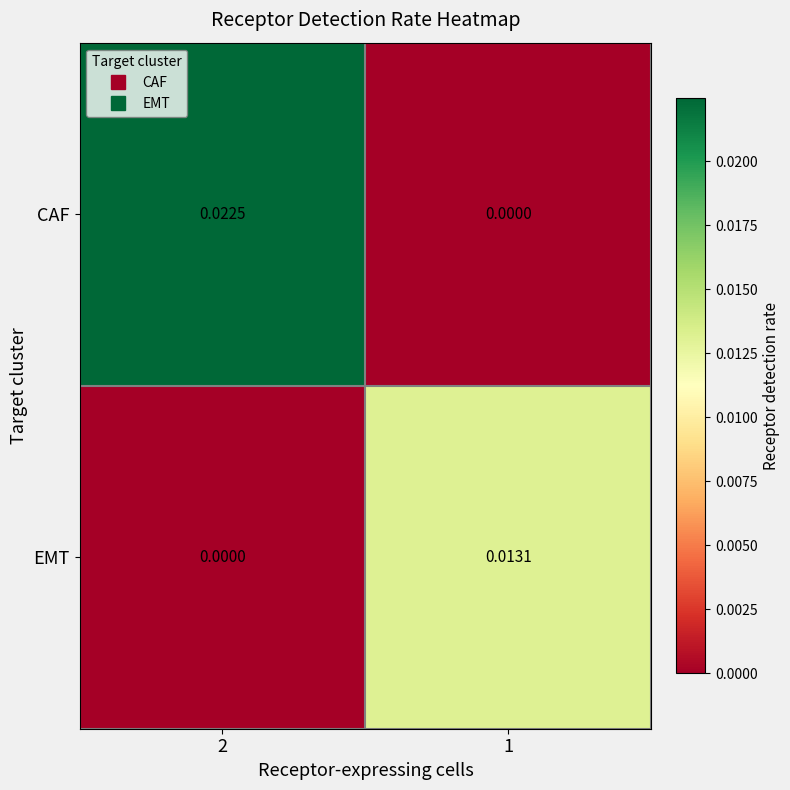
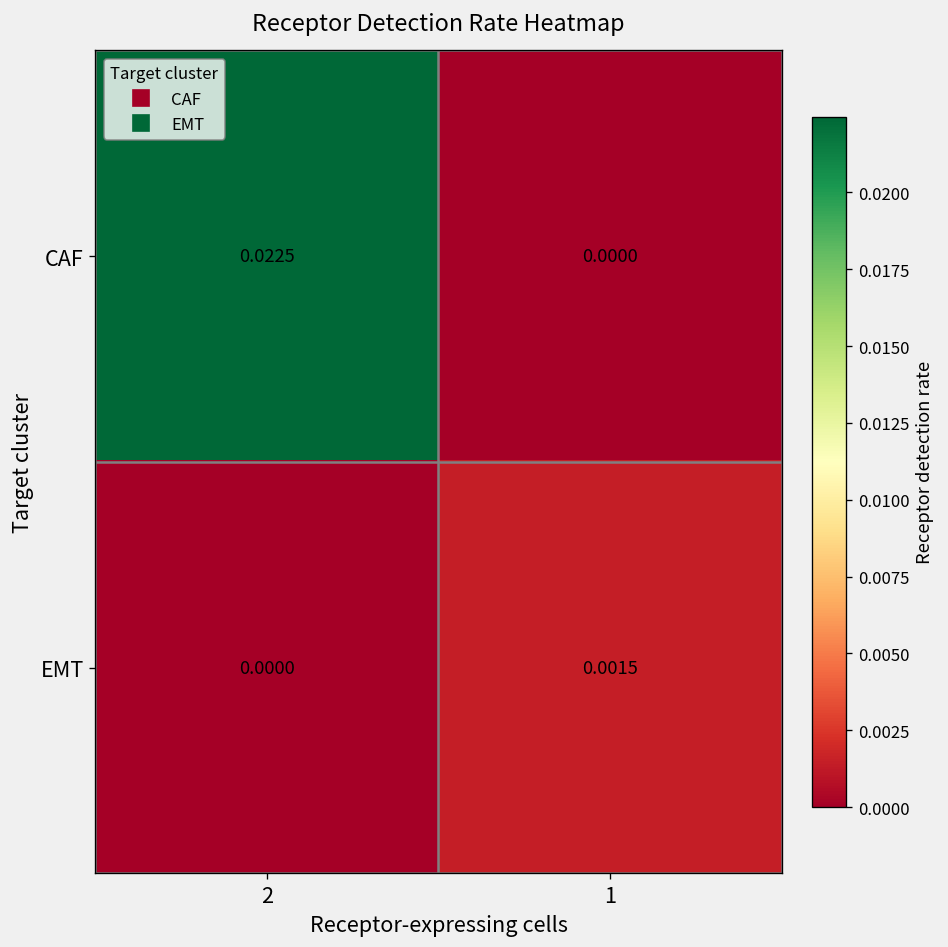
  {
    "CAF": {
      "2": 0.0225,
      "1": 0.0000
    },
    "EMT": {
      "2": 0.0000,
-     "1": 0.0131
+     "1": 0.0015
    }
  }
